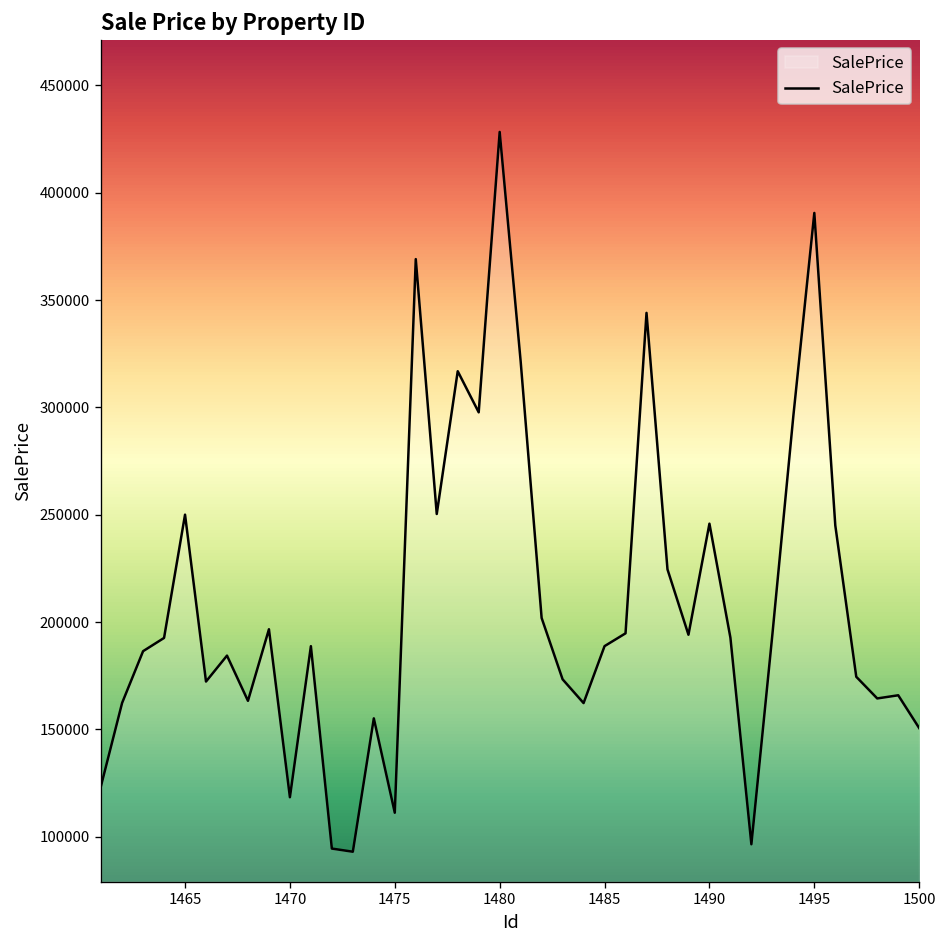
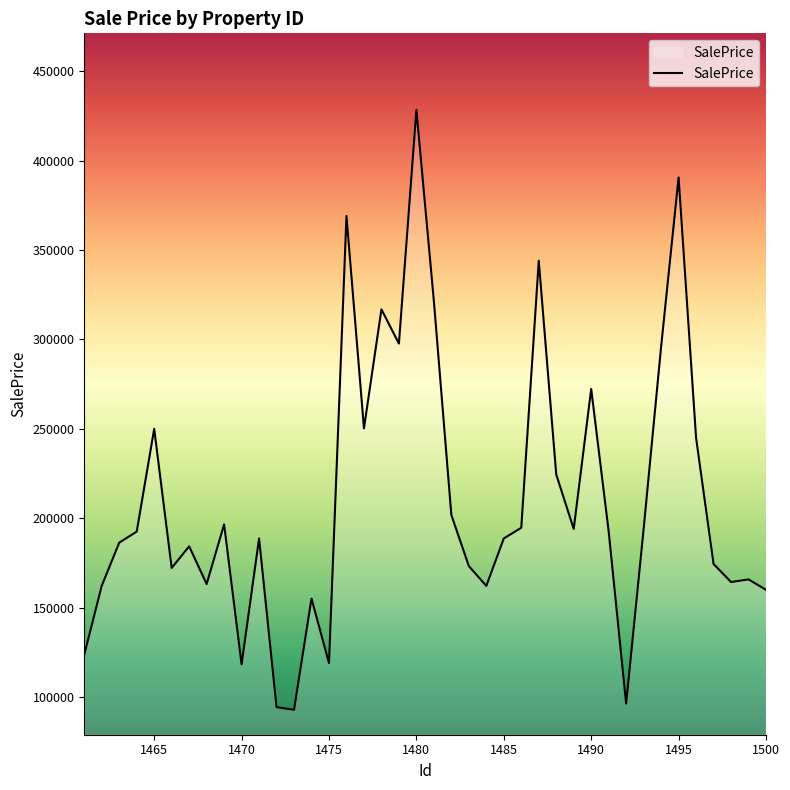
  {
    "1465": 250000,
    "1470": 118000,
-   "1475": 111000,
+   "1475": 119000,
    "1480": 428000,
    "1485": 189000,
-   "1490": 246000,
+   "1490": 272000,
    "1495": 391000,
-   "1500": 151000
+   "1500": 160000
  }
